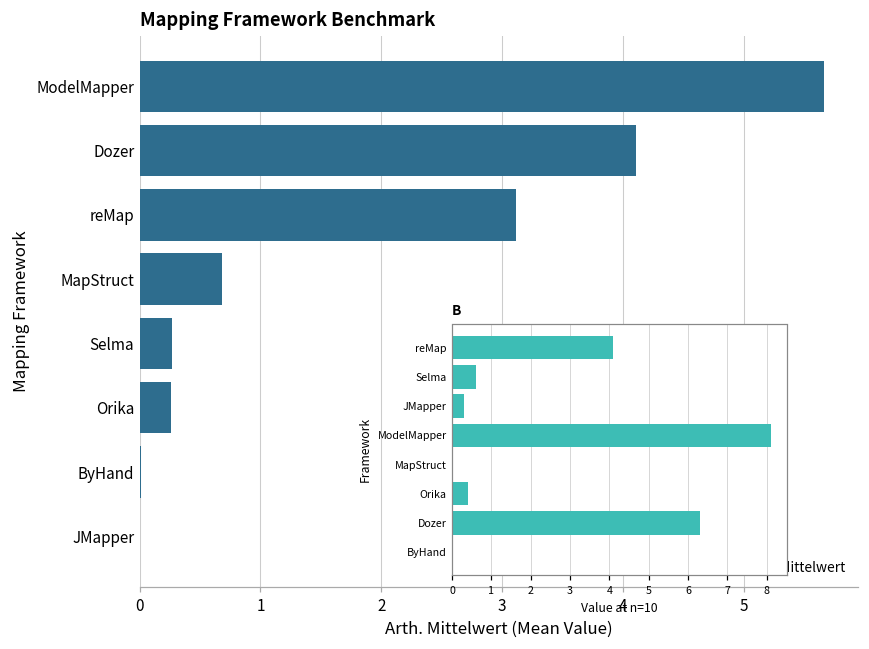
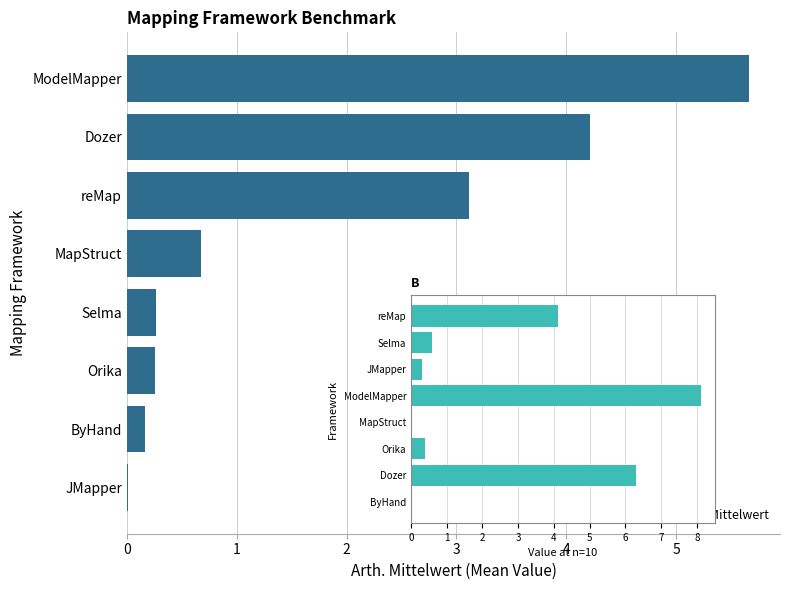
  {
    "Mapping Framework Benchmark": {
      "ModelMapper": 5.66,
-     "Dozer": 4.11,
+     "Dozer": 4.21,
      "reMap": 3.12,
      "MapStruct": 0.68,
      "Selma": 0.27,
      "Orika": 0.26,
-     "ByHand": 0.01
+     "ByHand": 0.16
    }
  }
